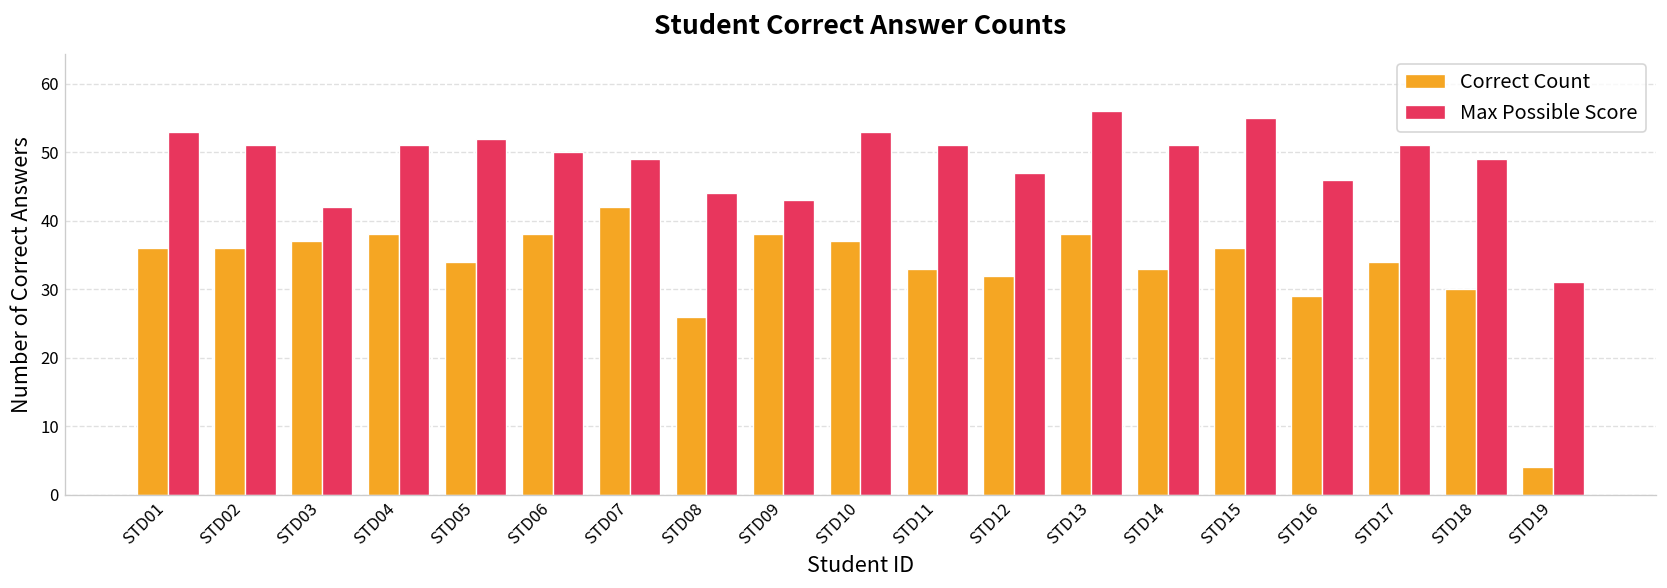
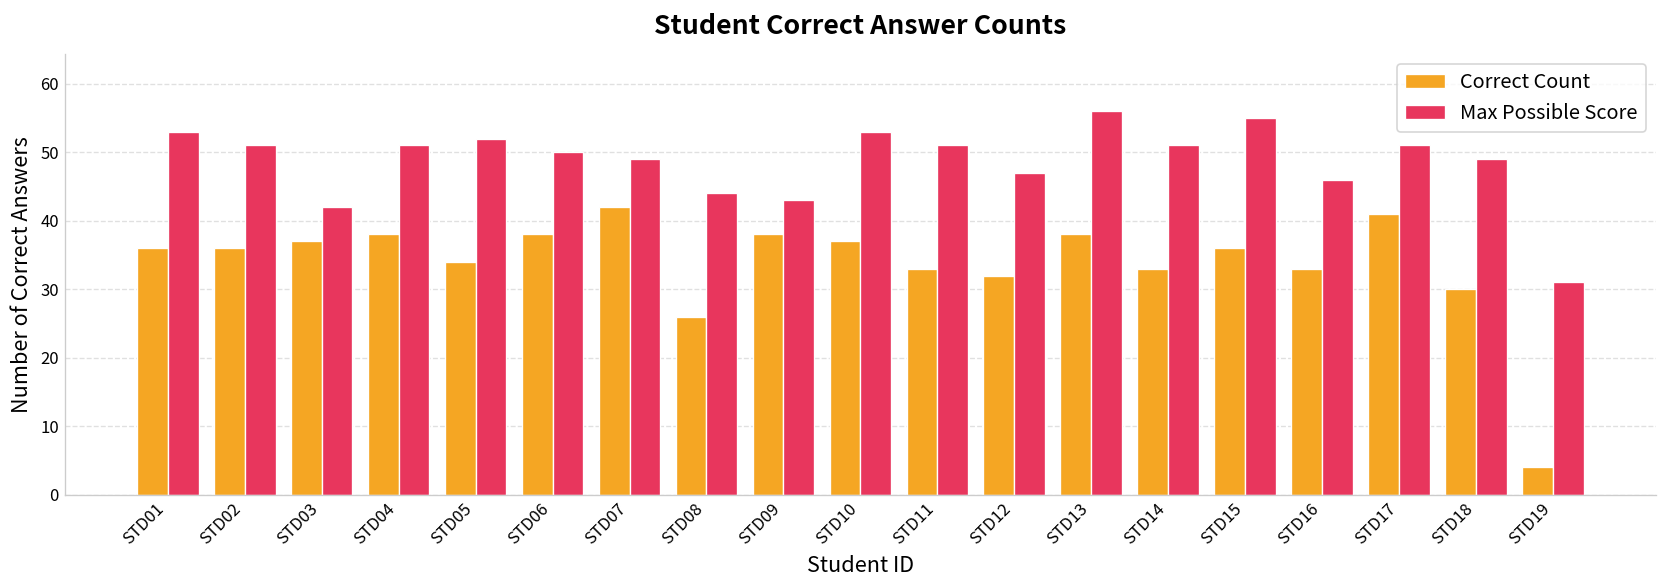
  {
    "Correct Count": {
      "STD01": 36,
      "STD02": 36,
      "STD03": 37,
      "STD04": 38,
      "STD05": 34,
      "STD06": 38,
      "STD07": 42,
      "STD08": 26,
      "STD09": 38,
      "STD10": 37,
      "STD11": 33,
      "STD12": 32,
      "STD13": 38,
      "STD14": 33,
      "STD15": 36,
-     "STD16": 29,
-     "STD17": 34,
+     "STD16": 33,
+     "STD17": 41,
      "STD18": 30,
      "STD19": 4
    },
    "Max Possible Score": {
      "STD01": 53,
      "STD02": 51,
      "STD03": 42,
      "STD04": 51,
      "STD05": 52,
      "STD06": 50,
      "STD07": 49,
      "STD08": 44,
      "STD09": 43,
      "STD10": 53,
      "STD11": 51,
      "STD12": 47,
      "STD13": 56,
      "STD14": 51,
      "STD15": 55,
      "STD16": 46,
      "STD17": 51,
      "STD18": 49,
      "STD19": 31
    }
  }
